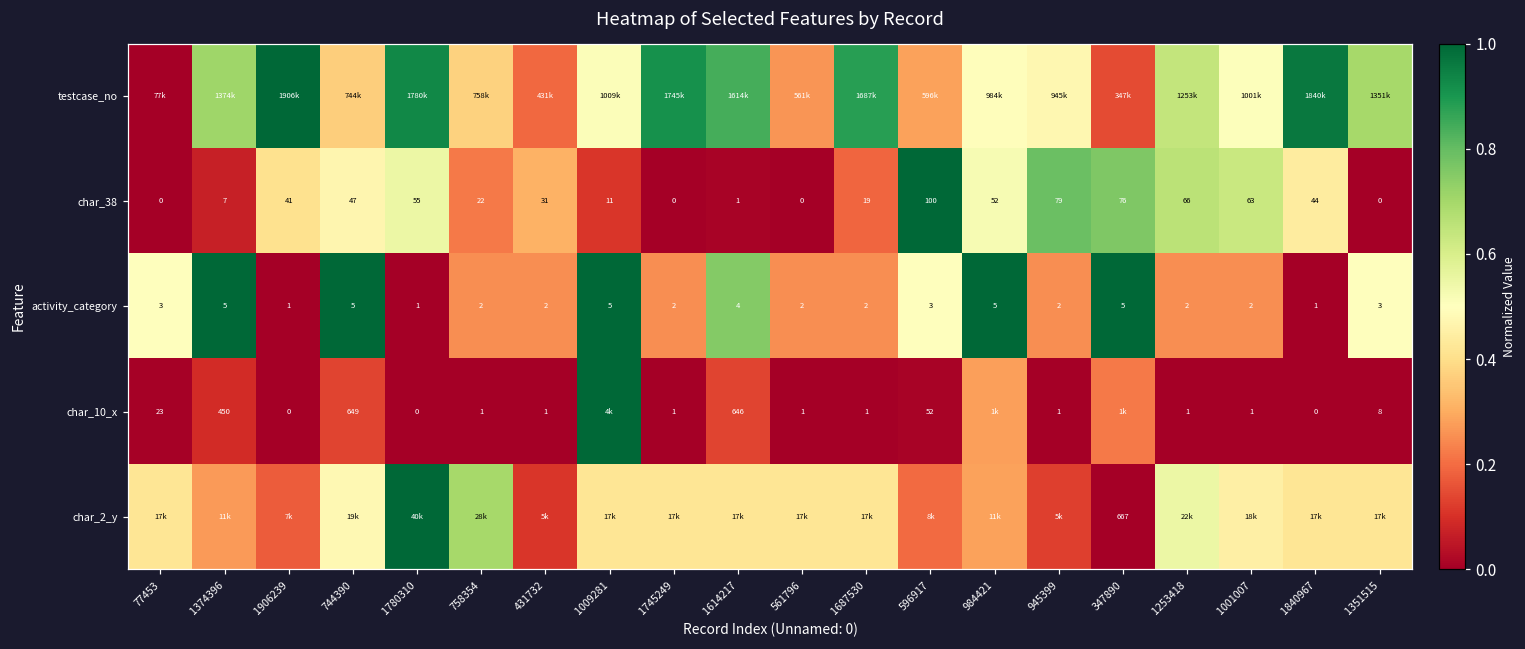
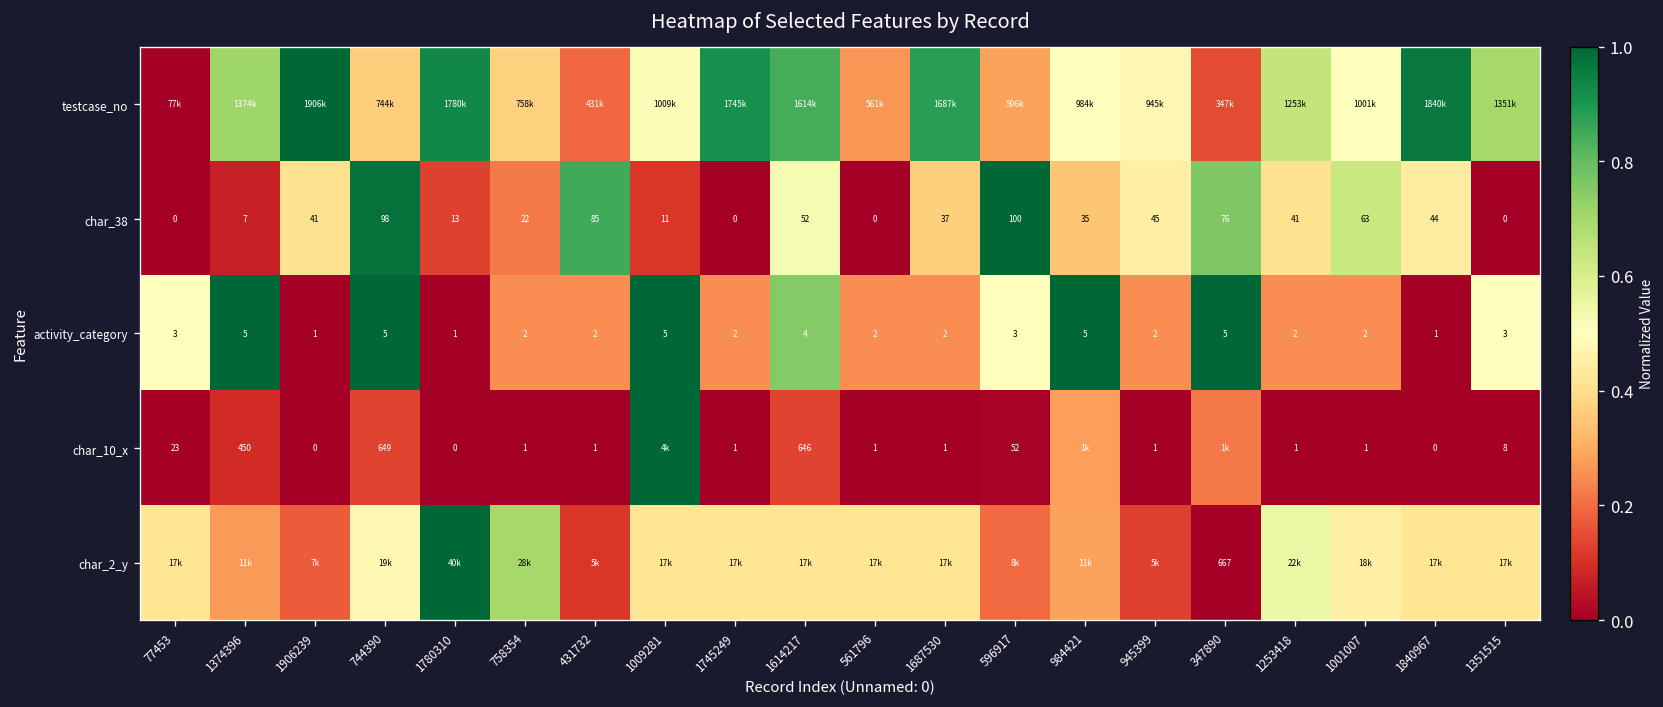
  {
    "testcase_no": {
      "77453": "77k",
      "1374396": "1374k",
      "1906239": "1906k",
      "744390": "744k",
      "1780310": "1780k",
      "758354": "758k",
      "431732": "431k",
      "1009281": "1009k",
      "1745249": "1745k",
      "1614217": "1614k",
      "561796": "561k",
      "1687530": "1687k",
      "596917": "596k",
      "984421": "984k",
      "945399": "945k",
      "347890": "347k",
      "1253418": "1253k",
      "1001007": "1001k",
      "1840967": "1840k",
      "1351515": "1351k"
    },
    "char_38": {
      "77453": "0",
      "1374396": "7",
      "1906239": "41",
-     "744390": "47",
-     "1780310": "55",
+     "744390": "98",
+     "1780310": "13",
      "758354": "22",
-     "431732": "31",
+     "431732": "85",
      "1009281": "11",
      "1745249": "0",
-     "1614217": "1",
+     "1614217": "52",
      "561796": "0",
-     "1687530": "19",
+     "1687530": "37",
      "596917": "100",
-     "984421": "52",
-     "945399": "79",
+     "984421": "35",
+     "945399": "45",
      "347890": "76",
-     "1253418": "66",
+     "1253418": "41",
      "1001007": "63",
      "1840967": "44",
      "1351515": "0"
    },
    "activity_category": {
      "77453": "3",
      "1374396": "5",
      "1906239": "1",
      "744390": "5",
      "1780310": "1",
      "758354": "2",
      "431732": "2",
      "1009281": "5",
      "1745249": "2",
      "1614217": "4",
      "561796": "2",
      "1687530": "2",
      "596917": "3",
      "984421": "5",
      "945399": "2",
      "347890": "5",
      "1253418": "2",
      "1001007": "2",
      "1840967": "1",
      "1351515": "3"
    },
    "char_10_x": {
      "77453": "23",
      "1374396": "450",
      "1906239": "0",
      "744390": "649",
      "1780310": "0",
      "758354": "1",
      "431732": "1",
      "1009281": "4k",
      "1745249": "1",
      "1614217": "646",
      "561796": "1",
      "1687530": "1",
      "596917": "52",
      "984421": "1k",
      "945399": "1",
      "347890": "1k",
      "1253418": "1",
      "1001007": "1",
      "1840967": "0",
      "1351515": "8"
    },
    "char_2_y": {
      "77453": "17k",
      "1374396": "11k",
      "1906239": "7k",
      "744390": "19k",
      "1780310": "40k",
      "758354": "28k",
      "431732": "5k",
      "1009281": "17k",
      "1745249": "17k",
      "1614217": "17k",
      "561796": "17k",
      "1687530": "17k",
      "596917": "8k",
      "984421": "11k",
      "945399": "5k",
      "347890": "667",
      "1253418": "22k",
      "1001007": "18k",
      "1840967": "17k",
      "1351515": "17k"
    }
  }
